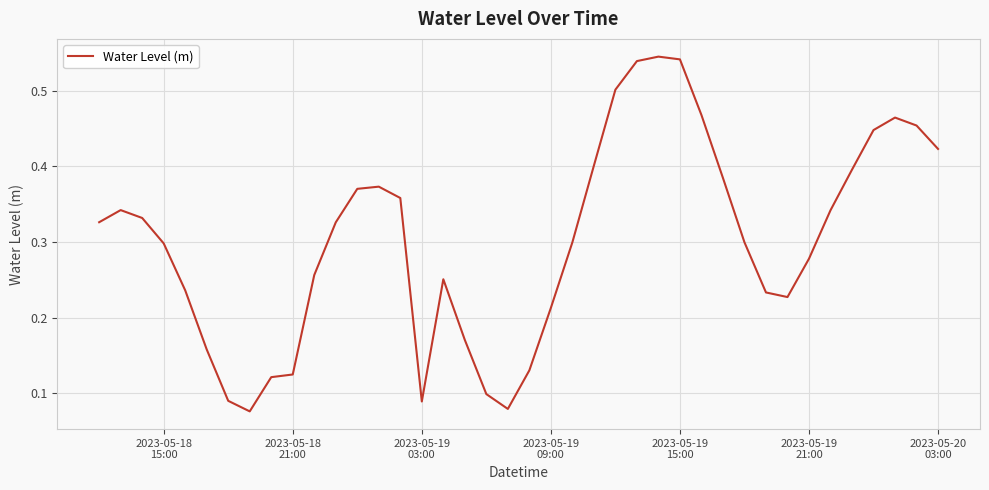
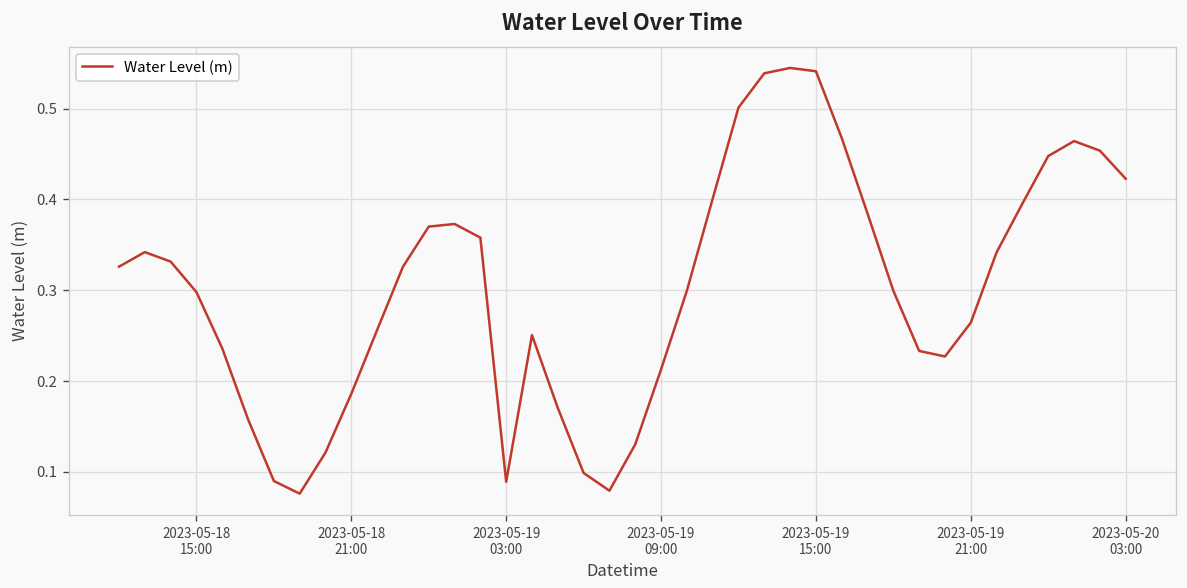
  {
    "2023-05-18 15:00": 0.30,
-   "2023-05-18 21:00": 0.12,
+   "2023-05-18 21:00": 0.19,
    "2023-05-19 03:00": 0.09,
    "2023-05-19 09:00": 0.21,
    "2023-05-19 15:00": 0.54,
-   "2023-05-19 21:00": 0.28,
+   "2023-05-19 21:00": 0.26,
    "2023-05-20 03:00": 0.42
  }
